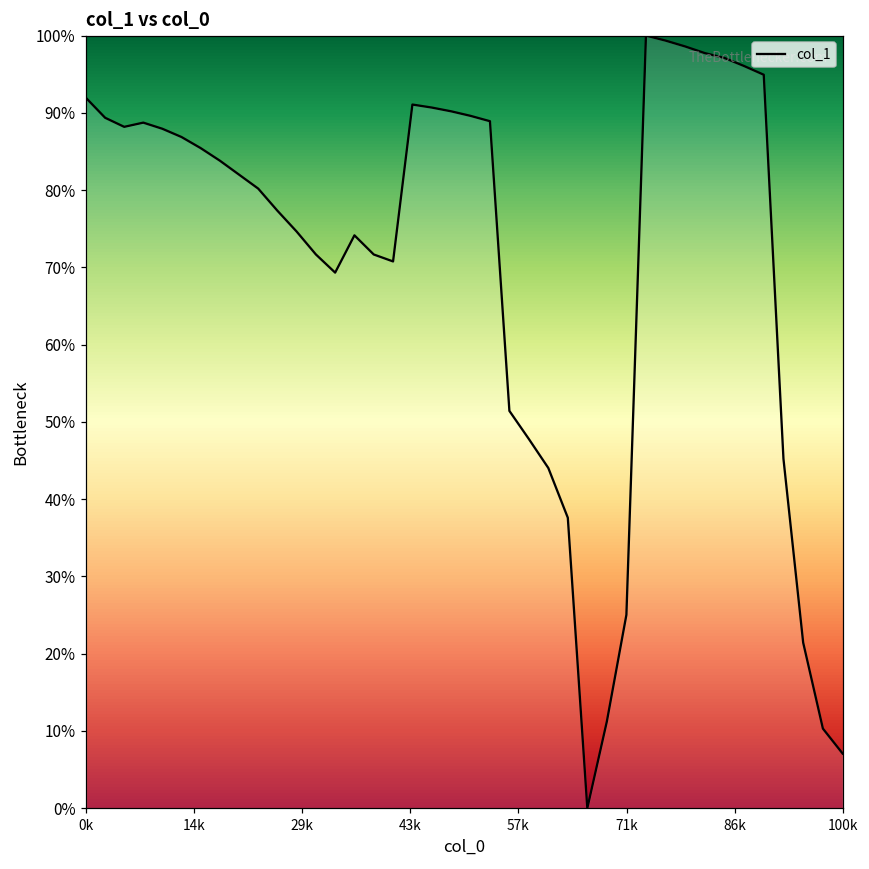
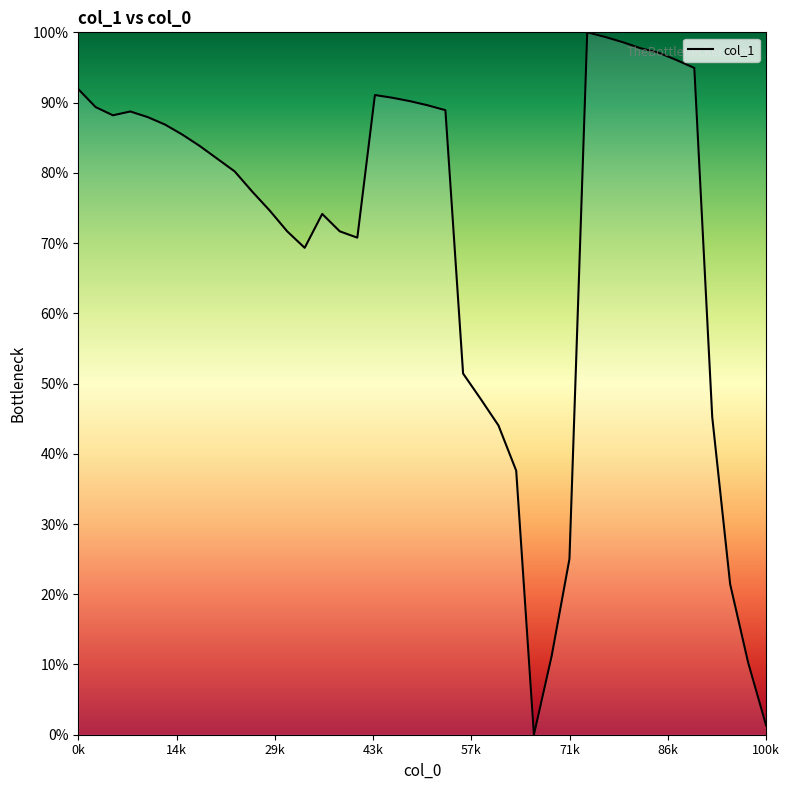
  {
    "0k": "92%",
    "71k": "25%",
-   "100k": "7%"
+   "100k": "1%"
  }
